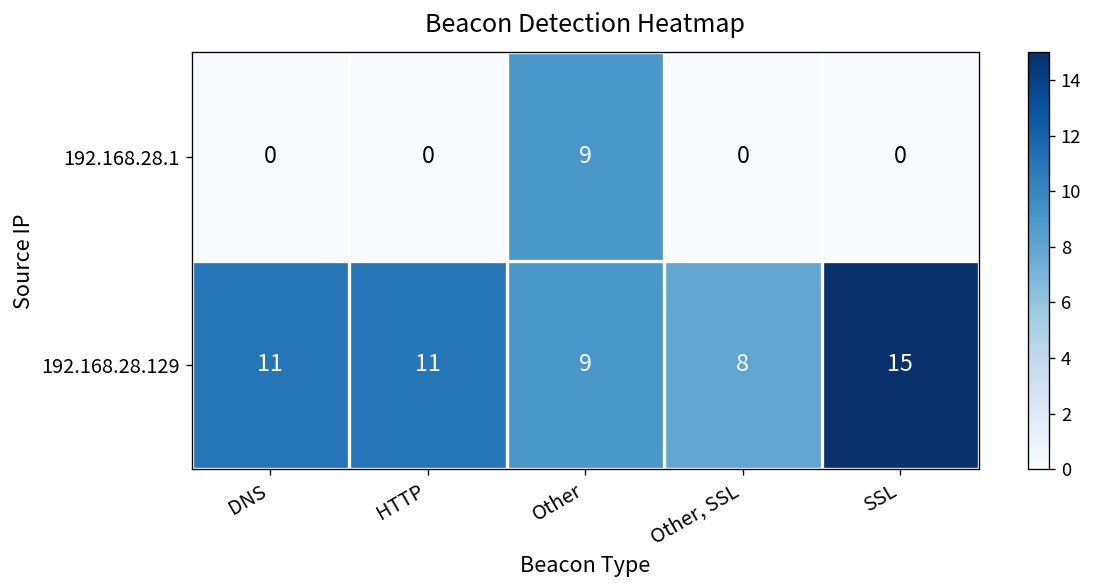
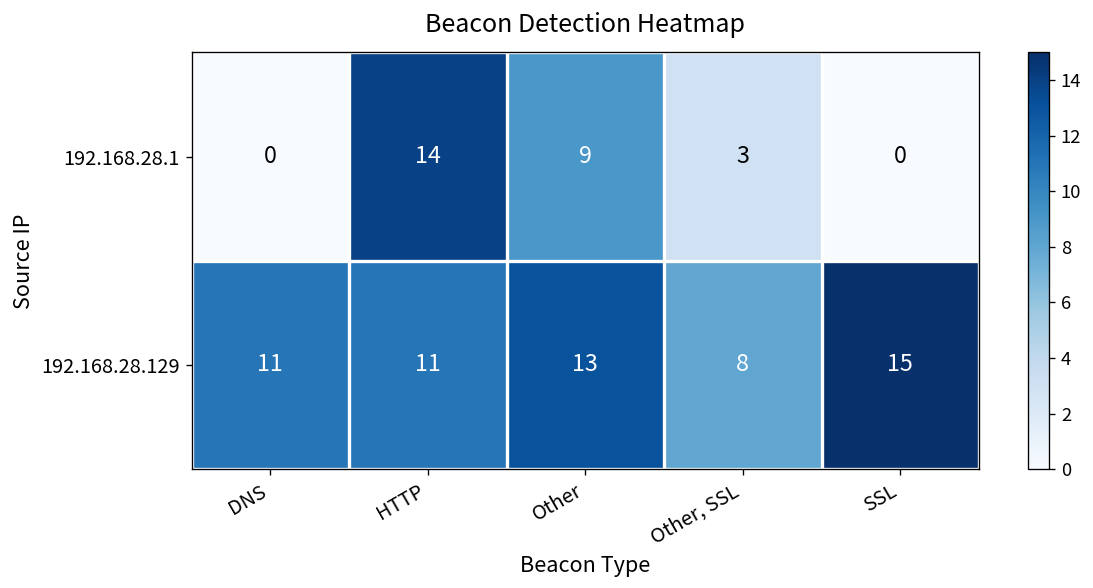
  {
    "192.168.28.1": {
      "DNS": 0,
-     "HTTP": 0,
+     "HTTP": 14,
      "Other": 9,
-     "Other, SSL": 0,
+     "Other, SSL": 3,
      "SSL": 0
    },
    "192.168.28.129": {
      "DNS": 11,
      "HTTP": 11,
-     "Other": 9,
+     "Other": 13,
      "Other, SSL": 8,
      "SSL": 15
    }
  }
